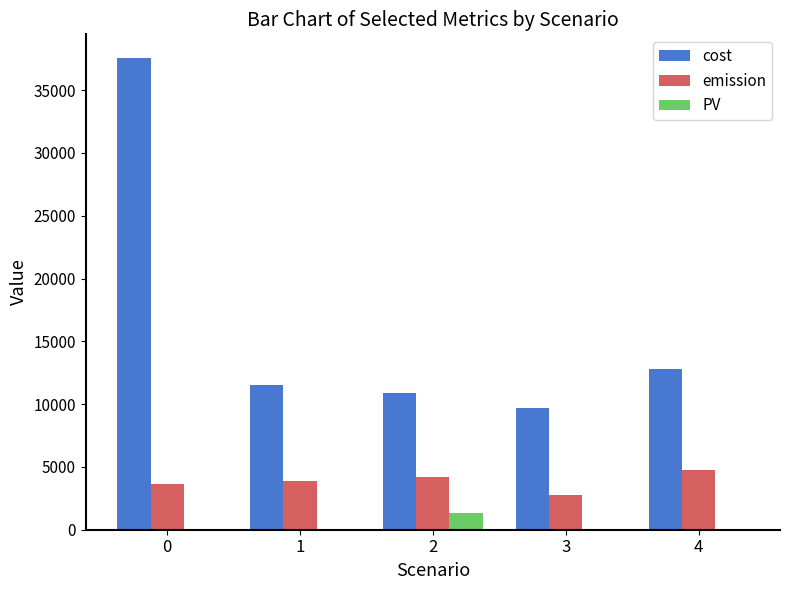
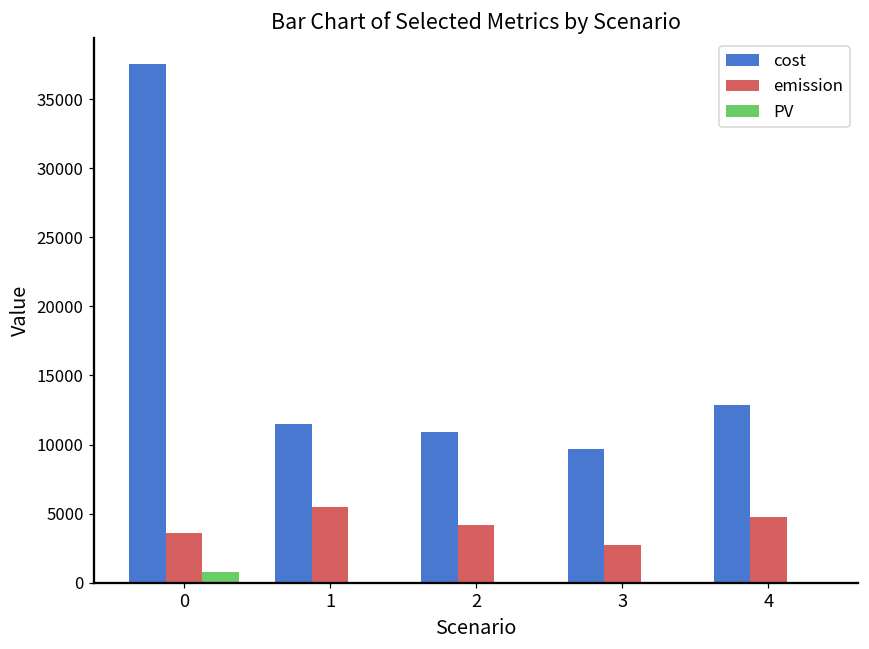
  {
    "cost": {
      "0": 37600,
      "1": 11500,
      "2": 10900,
      "3": 9700,
      "4": 12800
    },
    "emission": {
      "0": 3600,
-     "1": 3900,
+     "1": 5500,
      "2": 4200,
      "3": 2700,
      "4": 4800
    },
    "PV": {
-     "0": 0,
-     "2": 1400,
+     "0": 800,
+     "2": 0,
      "4": 0
    }
  }
